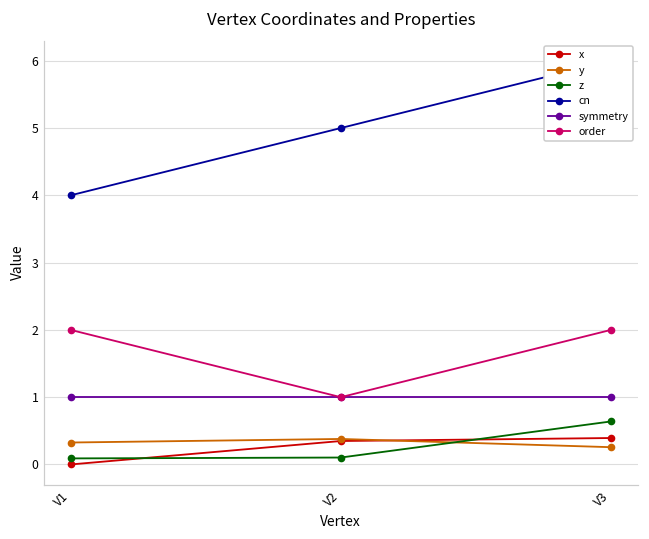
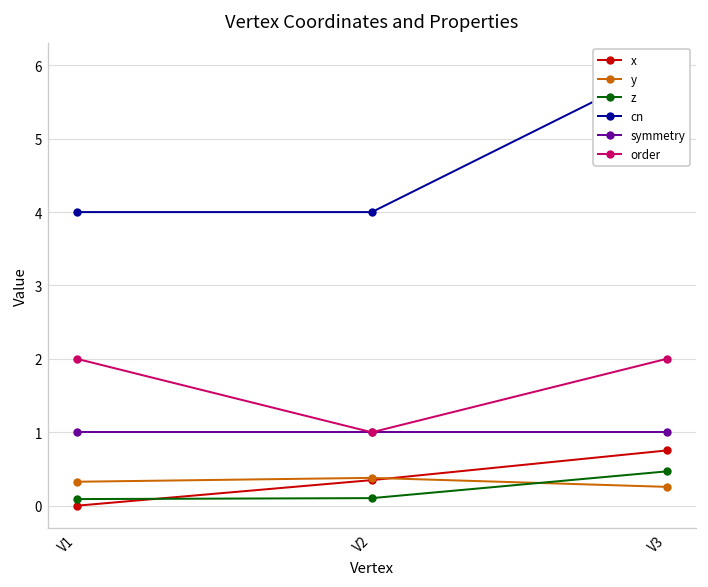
  {
    "x": {
      "V1": 0.0,
-     "V3": 0.4
+     "V3": 0.8
    },
    "y": {
      "V1": 0.3,
      "V3": 0.3
    },
    "z": {
      "V1": 0.1,
      "V2": 0.1,
-     "V3": 0.6
+     "V3": 0.5
    },
    "cn": {
      "V1": 4,
-     "V2": 5
+     "V2": 4
    },
    "symmetry": {
      "V1": 1.0,
      "V3": 1.0
    },
    "order": {
      "V1": 2.0,
      "V3": 2.0
    }
  }
